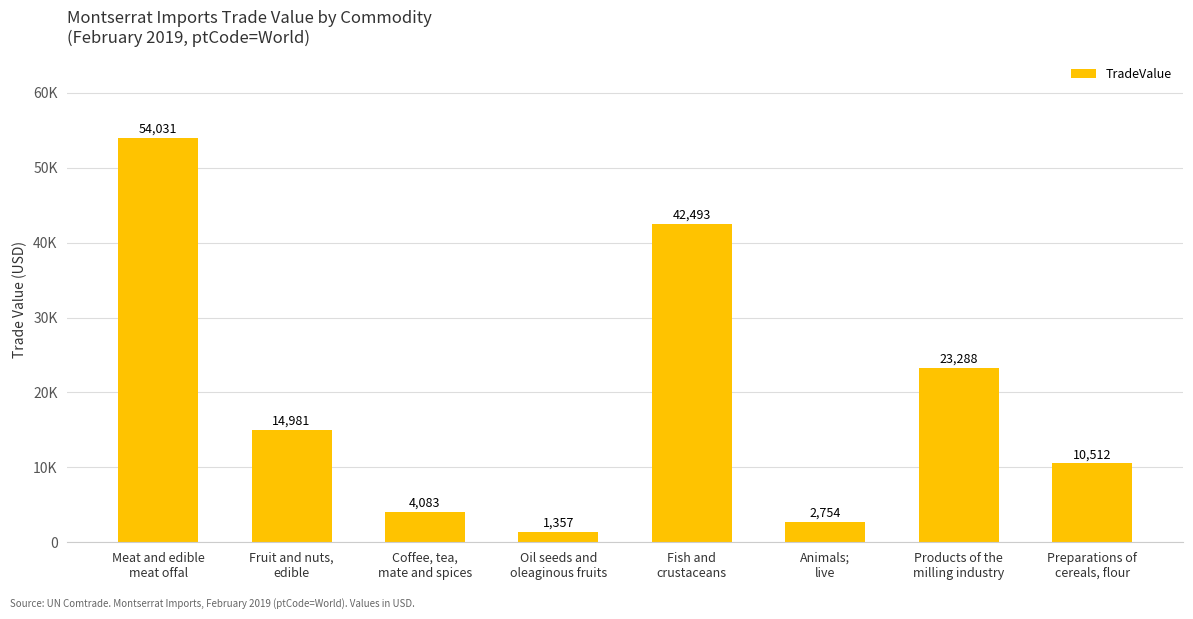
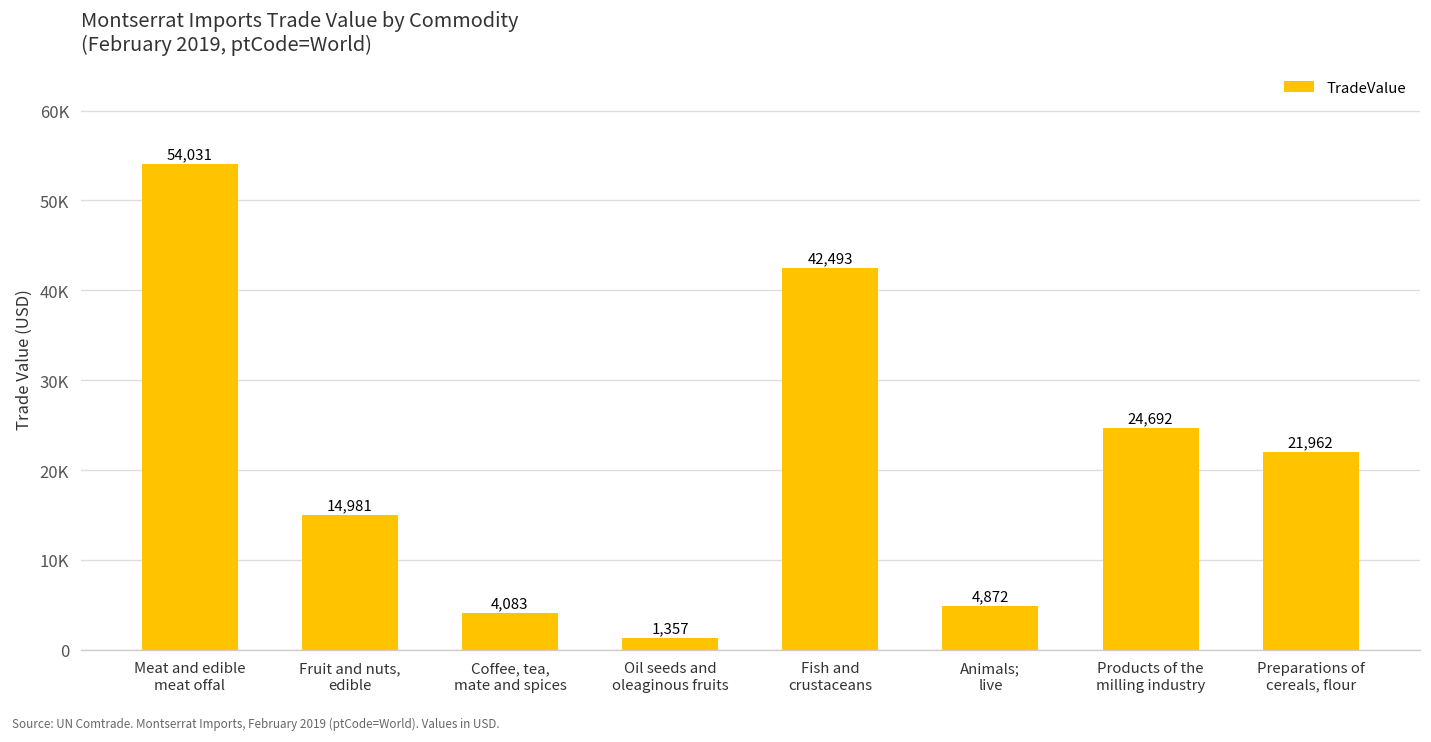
  {
    "Meat and edible meat offal": "54,031",
    "Fruit and nuts, edible": "14,981",
    "Coffee, tea, mate and spices": "4,083",
    "Oil seeds and oleaginous fruits": "1,357",
    "Fish and crustaceans": "42,493",
-   "Animals; live": "2,754",
-   "Products of the milling industry": "23,288",
-   "Preparations of cereals, flour": "10,512"
+   "Animals; live": "4,872",
+   "Products of the milling industry": "24,692",
+   "Preparations of cereals, flour": "21,962"
  }
